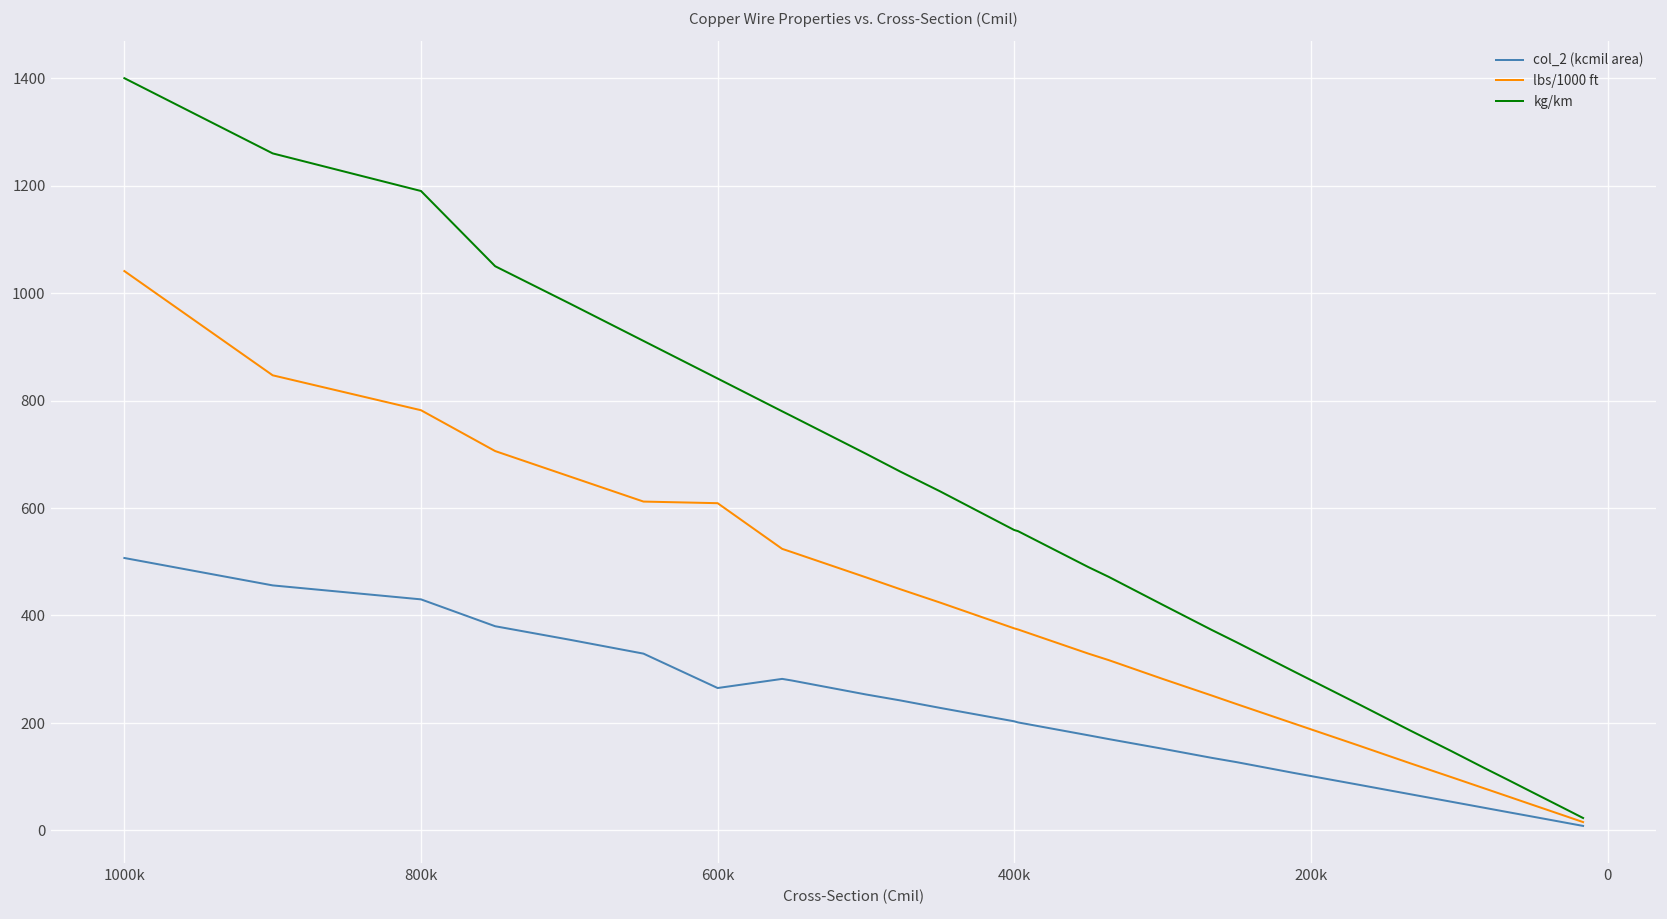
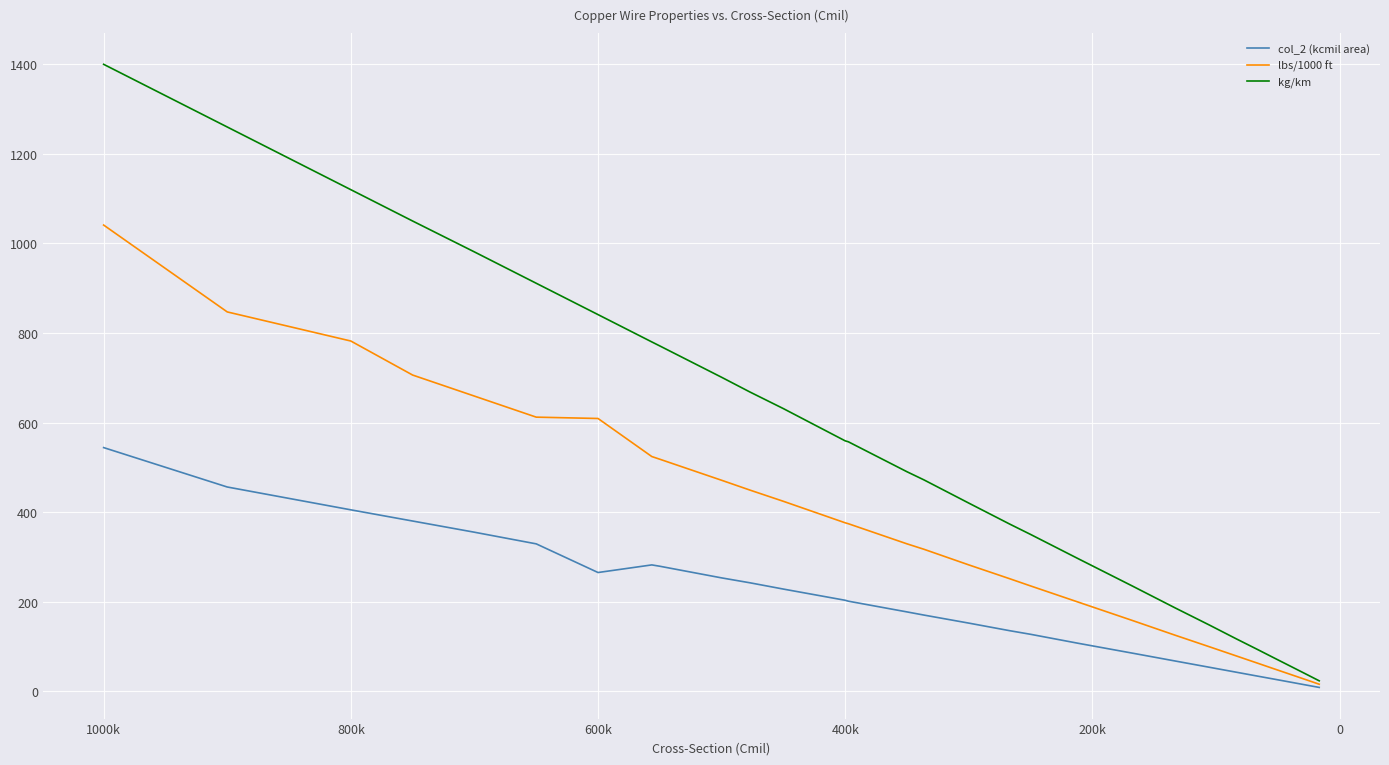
  {
    "col_2 (kcmil area)": {
-     "1000k": 510,
-     "800k": 430,
+     "1000k": 540,
+     "800k": 410,
      "600k": 270,
      "400k": 200
    },
    "lbs/1000 ft": {
      "1000k": 1040,
      "800k": 780,
      "600k": 610,
      "400k": 380
    },
    "kg/km": {
      "1000k": 1400,
-     "800k": 1190,
+     "800k": 1120,
      "600k": 840,
      "400k": 560
    }
  }
